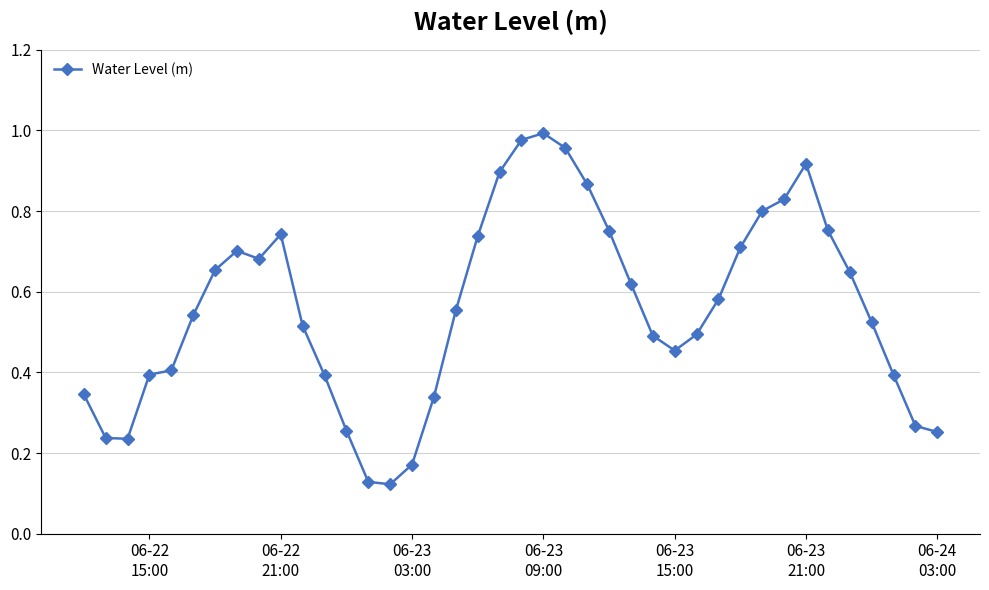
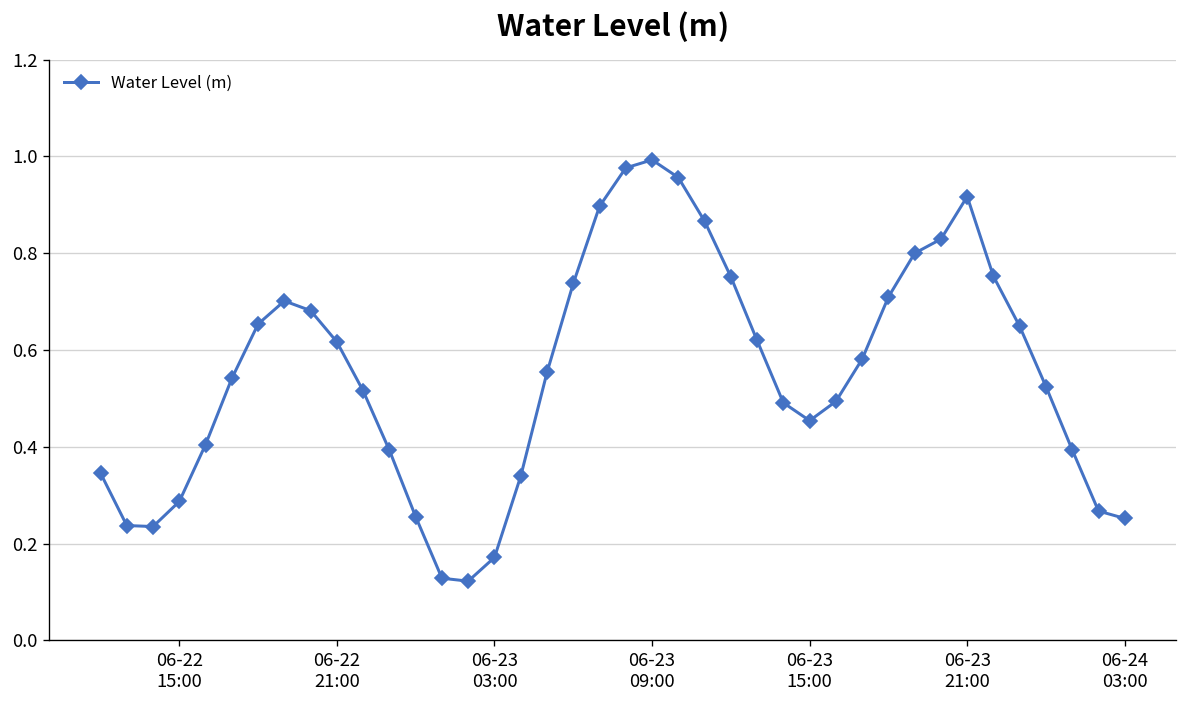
  {
-   "06-22 15:00": 0.39,
-   "06-22 21:00": 0.74,
+   "06-22 15:00": 0.29,
+   "06-22 21:00": 0.62,
    "06-23 03:00": 0.17,
    "06-23 09:00": 0.99,
    "06-23 15:00": 0.45,
    "06-23 21:00": 0.92,
    "06-24 03:00": 0.25
  }
